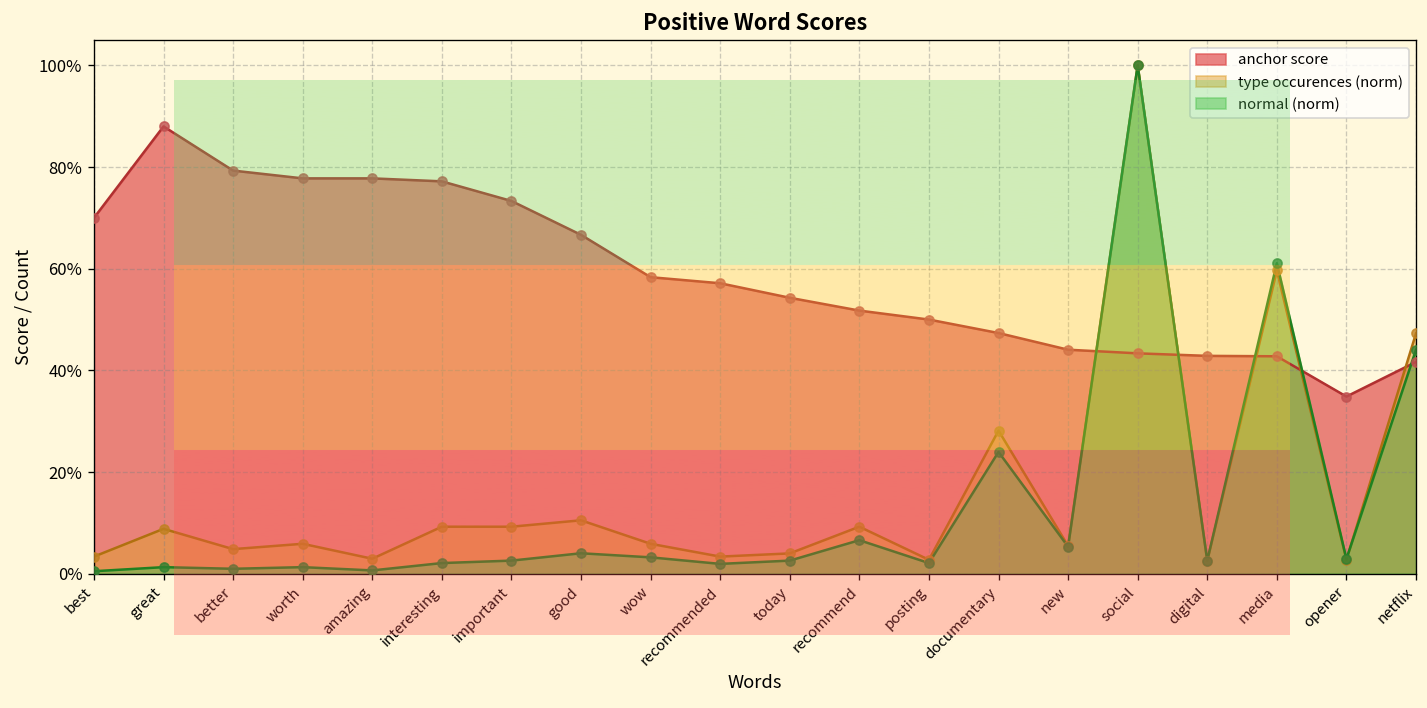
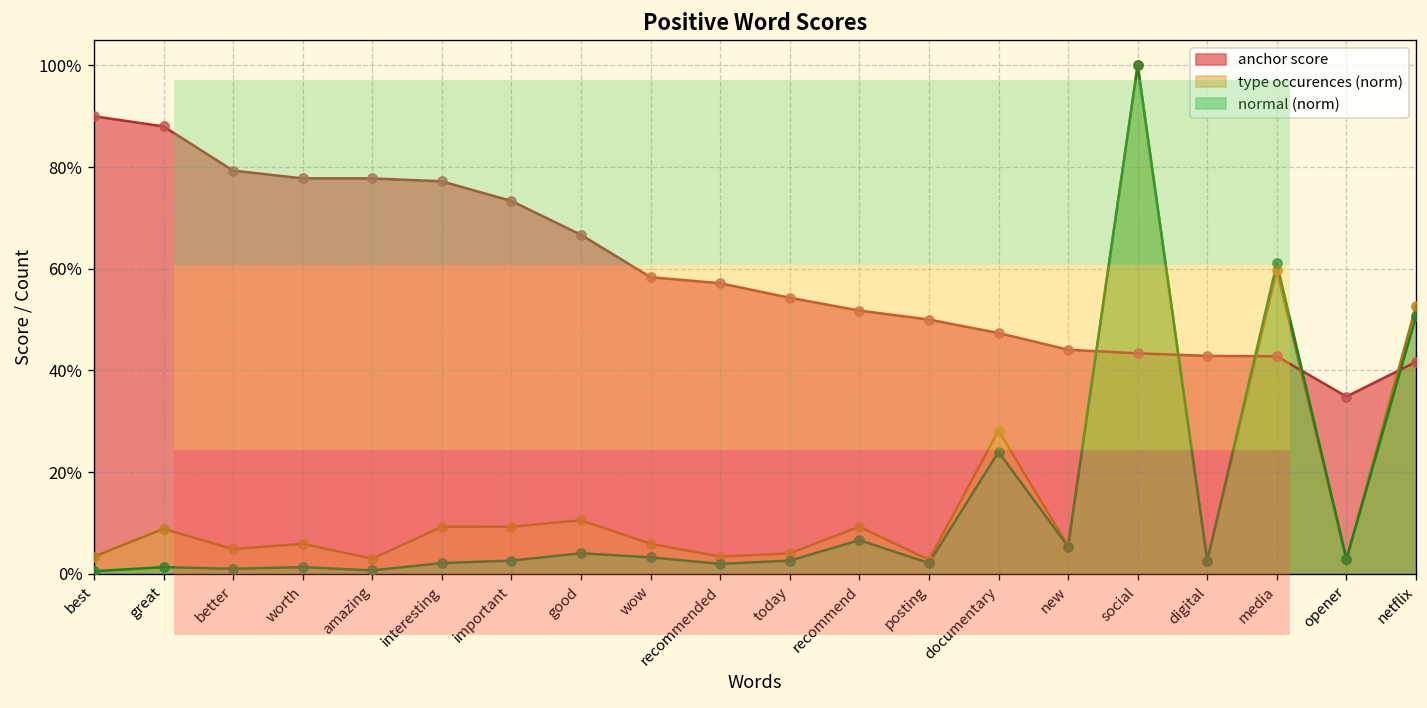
  {
    "anchor score": {
-     "best": "70%",
+     "best": "90%",
      "great": "88%",
      "opener": "35%",
      "netflix": "42%"
    },
    "type occurences (norm)": {
      "best": "3%",
      "great": "9%",
-     "netflix": "47%"
+     "netflix": "53%"
    },
    "normal (norm)": {
      "best": "0%",
      "great": "1%",
-     "netflix": "44%"
+     "netflix": "51%"
    }
  }
